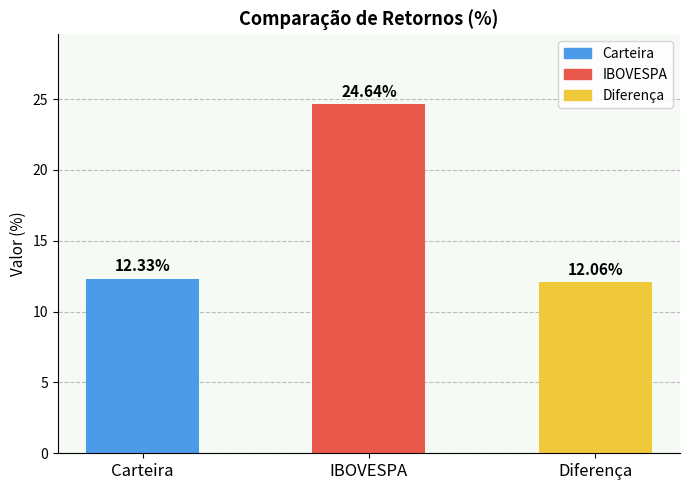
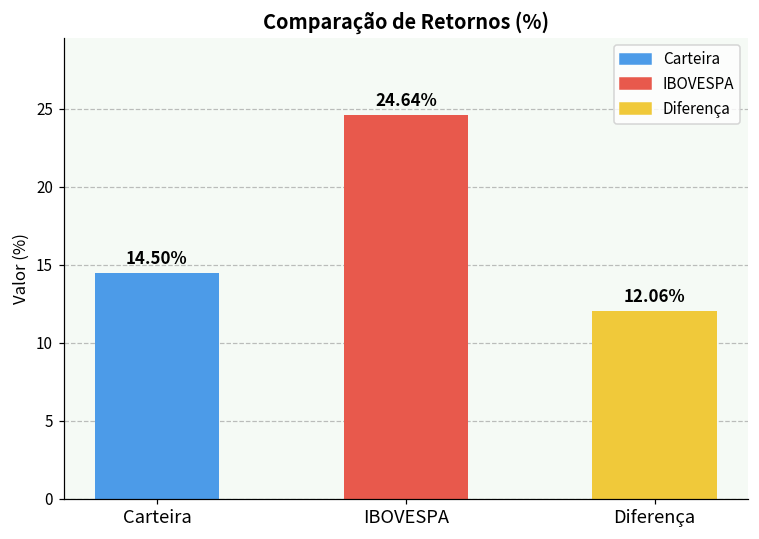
  {
-   "Carteira": "12.33%",
+   "Carteira": "14.50%",
    "IBOVESPA": "24.64%",
    "Diferença": "12.06%"
  }
